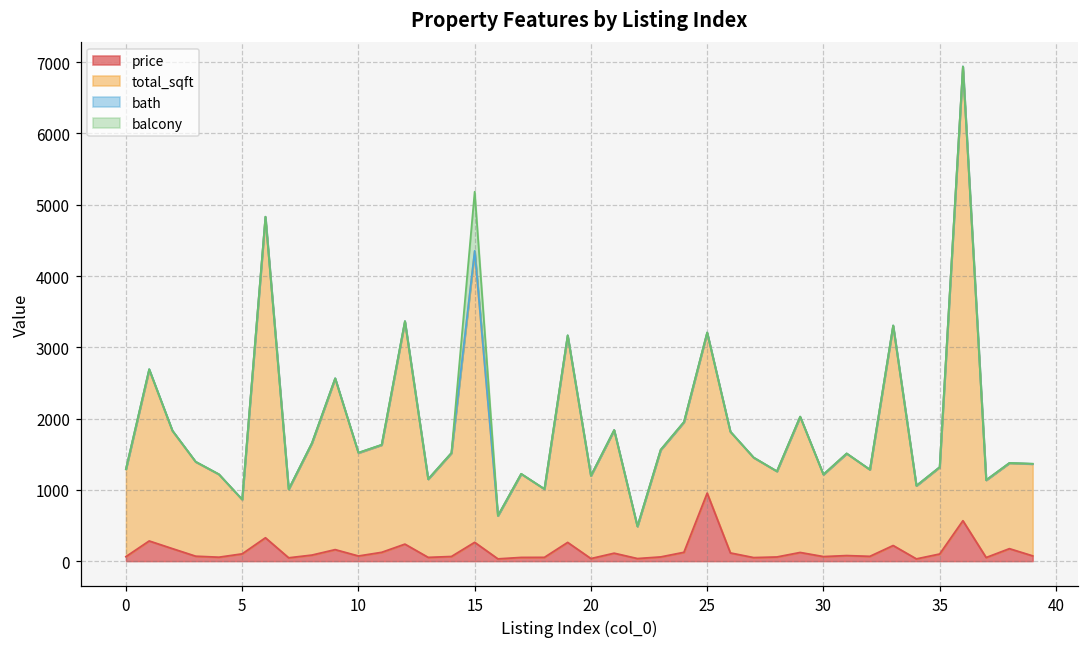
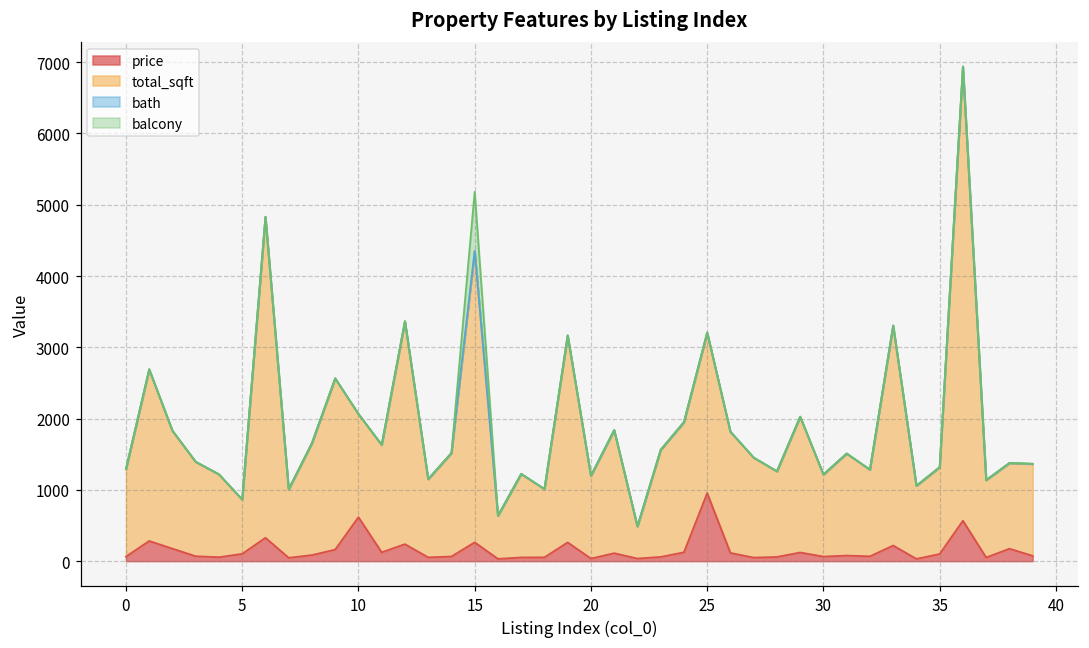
  {
    "price": {
      "0": 100,
      "5": 100,
-     "10": 100,
+     "10": 600,
      "15": 300,
      "20": 0,
      "25": 1000,
      "30": 100,
      "35": 100
    },
    "balcony": {
      "15": 800
    }
  }
